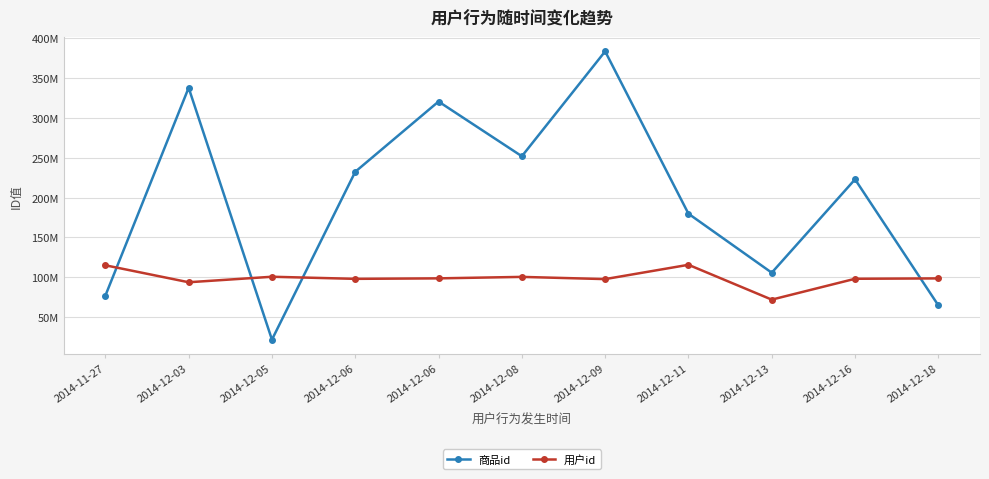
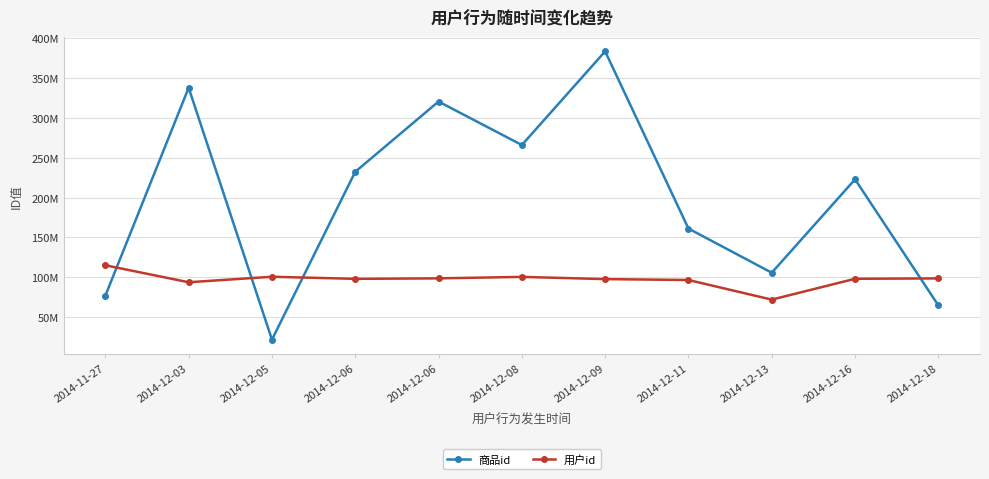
  {
    "商品id": {
      "2014-11-27": 80000000,
      "2014-12-03": 340000000,
      "2014-12-05": 20000000,
-     "2014-12-08": 250000000,
+     "2014-12-08": 270000000,
      "2014-12-09": 380000000,
-     "2014-12-11": 180000000,
+     "2014-12-11": 160000000,
      "2014-12-13": 110000000,
      "2014-12-16": 220000000,
      "2014-12-18": 60000000
    },
    "用户id": {
      "2014-11-27": 120000000,
      "2014-12-03": 90000000,
      "2014-12-05": 100000000,
      "2014-12-08": 100000000,
      "2014-12-09": 100000000,
-     "2014-12-11": 120000000,
+     "2014-12-11": 100000000,
      "2014-12-13": 70000000,
      "2014-12-16": 100000000,
      "2014-12-18": 100000000
    }
  }
